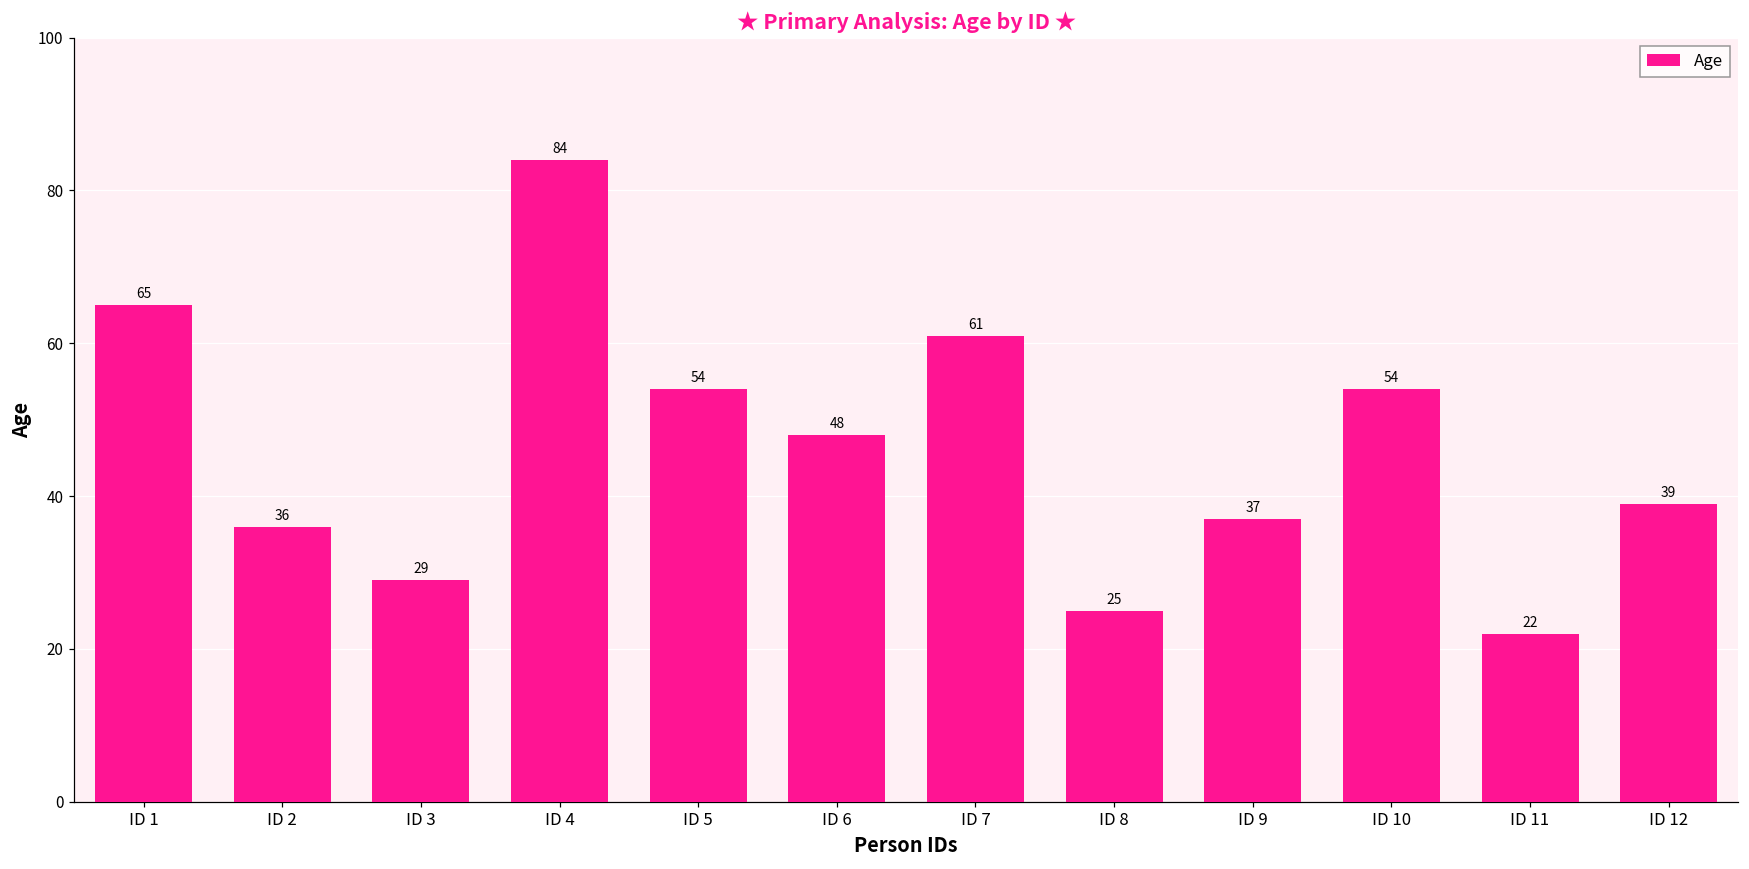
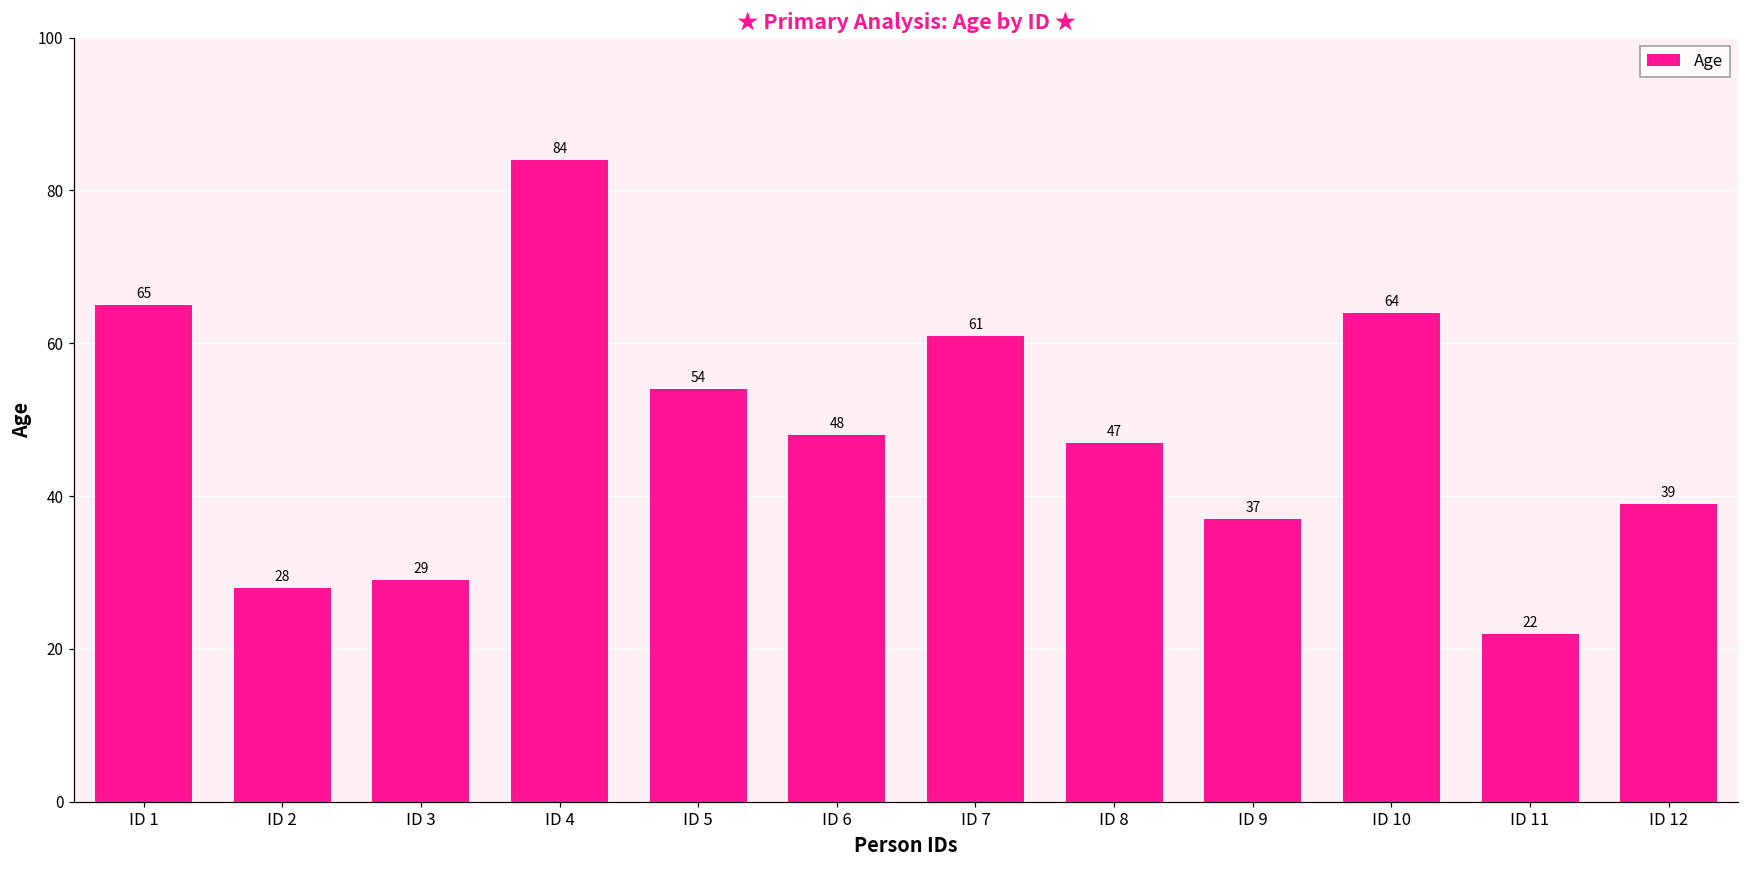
  {
    "ID 1": 65,
-   "ID 2": 36,
+   "ID 2": 28,
    "ID 3": 29,
    "ID 4": 84,
    "ID 5": 54,
    "ID 6": 48,
    "ID 7": 61,
-   "ID 8": 25,
+   "ID 8": 47,
    "ID 9": 37,
-   "ID 10": 54,
+   "ID 10": 64,
    "ID 11": 22,
    "ID 12": 39
  }
